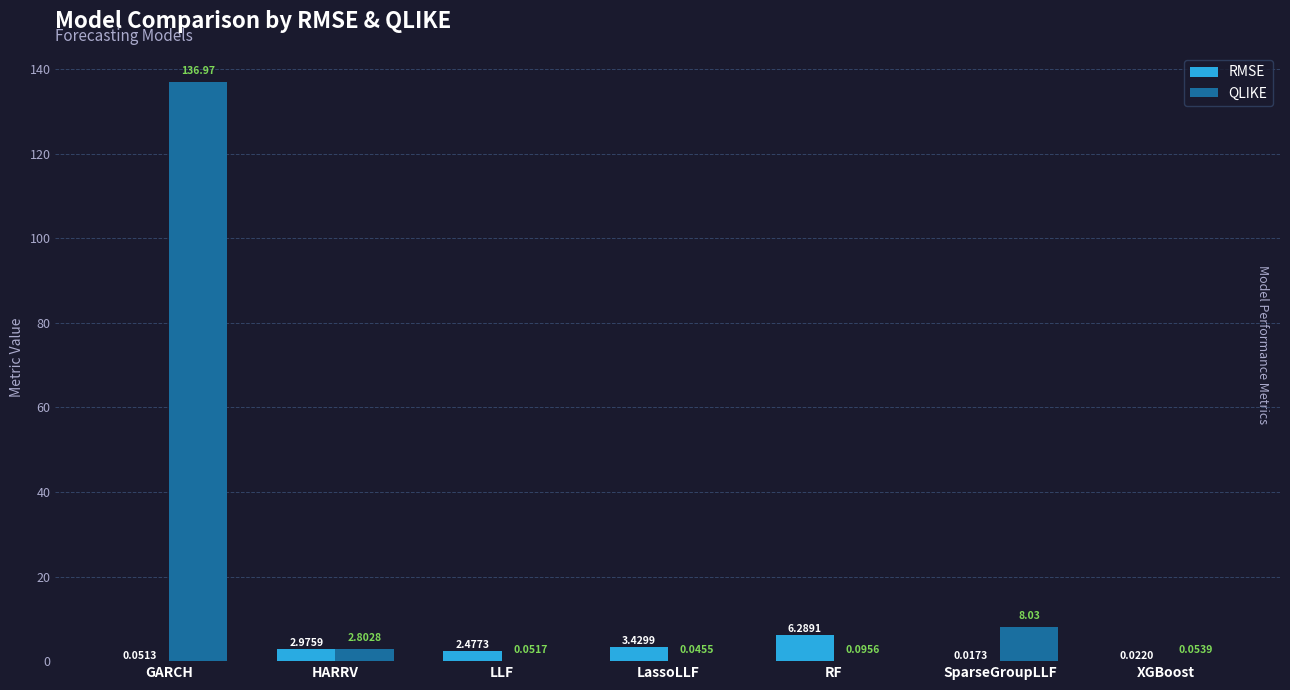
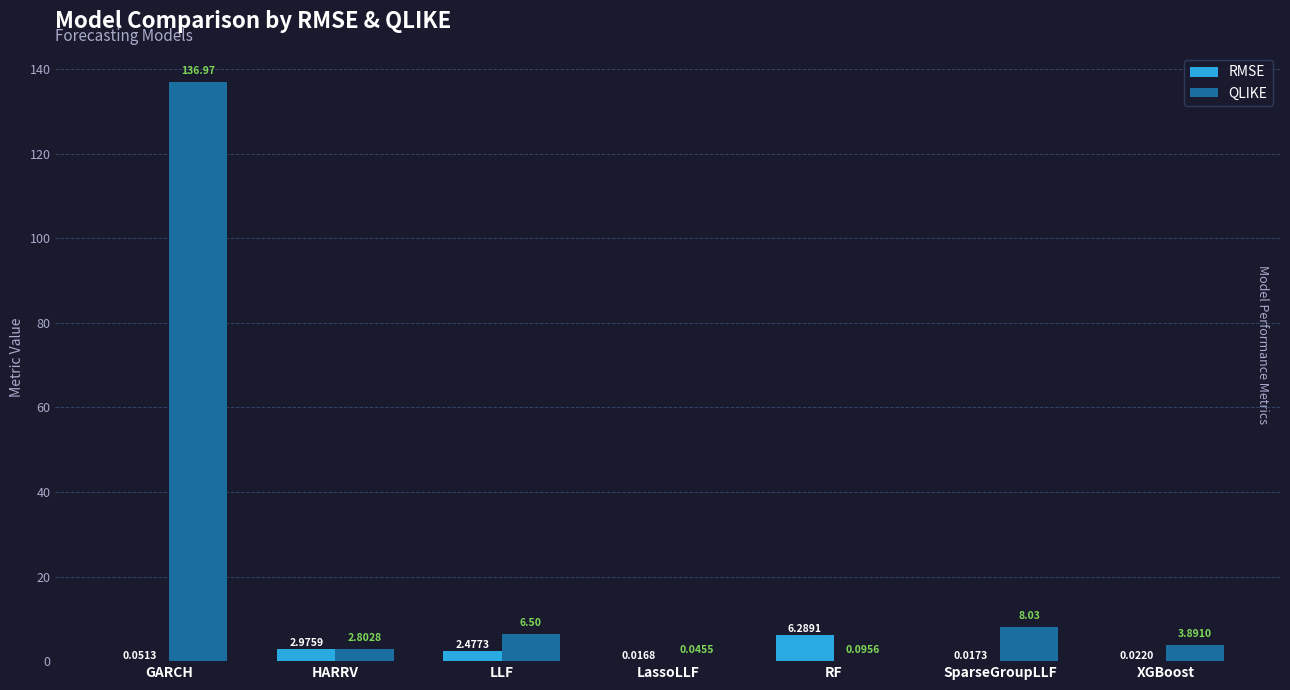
  {
    "RMSE": {
      "GARCH": 0.0513,
      "HARRV": 2.9759,
      "LLF": 2.4773,
-     "LassoLLF": 3.4299,
+     "LassoLLF": 0.0168,
      "RF": 6.2891,
      "SparseGroupLLF": 0.0173,
      "XGBoost": 0.0220
    },
    "QLIKE": {
      "GARCH": 136.97,
      "HARRV": 2.8028,
-     "LLF": 0.0517,
+     "LLF": 6.50,
      "LassoLLF": 0.0455,
      "RF": 0.0956,
      "SparseGroupLLF": 8.03,
-     "XGBoost": 0.0539
+     "XGBoost": 3.8910
    }
  }
